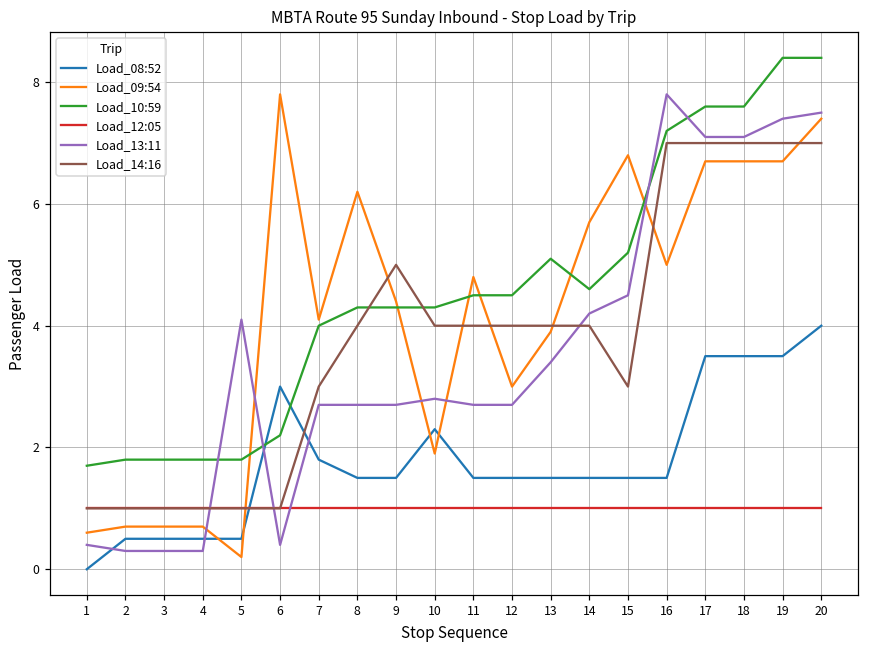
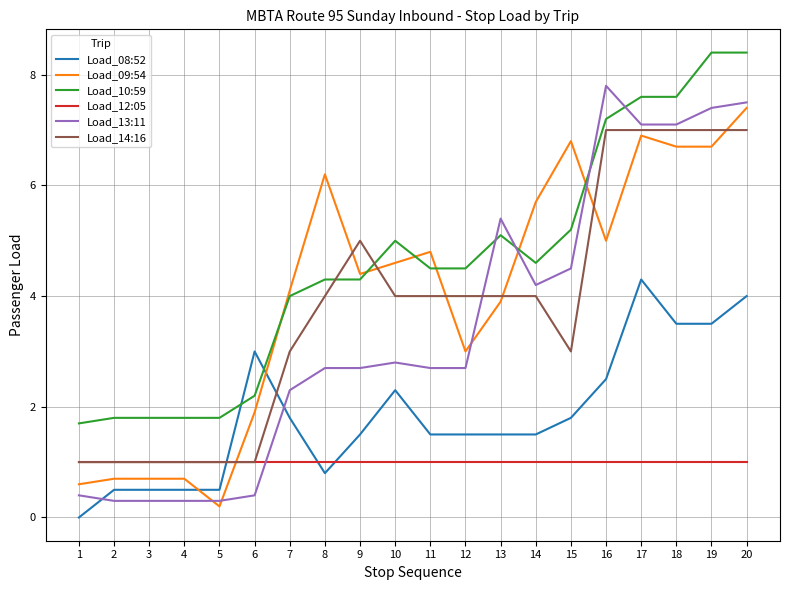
  {
    "Load_08:52": {
      "1": 0.0,
      "2": 0.5,
      "3": 0.5,
      "4": 0.5,
      "5": 0.5,
      "6": 3.0,
      "7": 1.8,
-     "8": 1.5,
+     "8": 0.8,
      "9": 1.5,
      "10": 2.3,
      "11": 1.5,
      "12": 1.5,
      "13": 1.5,
      "14": 1.5,
-     "15": 1.5,
-     "16": 1.5,
-     "17": 3.5,
+     "15": 1.8,
+     "16": 2.5,
+     "17": 4.3,
      "18": 3.5,
      "19": 3.5,
      "20": 4.0
    },
    "Load_09:54": {
      "1": 0.6,
      "2": 0.7,
      "3": 0.7,
      "4": 0.7,
      "5": 0.2,
-     "6": 7.8,
+     "6": 1.9,
      "7": 4.1,
      "8": 6.2,
      "9": 4.4,
-     "10": 1.9,
+     "10": 4.6,
      "11": 4.8,
      "12": 3.0,
      "13": 3.9,
      "14": 5.7,
      "15": 6.8,
      "16": 5.0,
-     "17": 6.7,
+     "17": 6.9,
      "18": 6.7,
      "19": 6.7,
      "20": 7.4
    },
    "Load_10:59": {
      "1": 1.7,
      "2": 1.8,
      "3": 1.8,
      "4": 1.8,
      "5": 1.8,
      "6": 2.2,
      "7": 4.0,
      "8": 4.3,
      "9": 4.3,
-     "10": 4.3,
+     "10": 5.0,
      "11": 4.5,
      "12": 4.5,
      "13": 5.1,
      "14": 4.6,
      "15": 5.2,
      "16": 7.2,
      "17": 7.6,
      "18": 7.6,
      "19": 8.4,
      "20": 8.4
    },
    "Load_12:05": {
      "7": 1.0,
      "8": 1.0,
      "9": 1.0,
      "10": 1.0,
      "11": 1.0,
      "12": 1.0,
      "13": 1.0,
      "14": 1.0,
      "15": 1.0,
      "16": 1.0,
      "17": 1.0,
      "18": 1.0,
      "19": 1.0,
      "20": 1.0
    },
    "Load_13:11": {
      "1": 0.4,
      "2": 0.3,
      "3": 0.3,
      "4": 0.3,
-     "5": 4.1,
+     "5": 0.3,
      "6": 0.4,
-     "7": 2.7,
+     "7": 2.3,
      "8": 2.7,
      "9": 2.7,
      "10": 2.8,
      "11": 2.7,
      "12": 2.7,
-     "13": 3.4,
+     "13": 5.4,
      "14": 4.2,
      "15": 4.5,
      "16": 7.8,
      "17": 7.1,
      "18": 7.1,
      "19": 7.4,
      "20": 7.5
    },
    "Load_14:16": {
      "7": 3.0,
      "8": 4.0,
      "9": 5.0,
      "10": 4.0,
      "11": 4.0,
      "12": 4.0,
      "13": 4.0,
      "14": 4.0,
      "15": 3.0,
      "16": 7.0,
      "17": 7.0,
      "18": 7.0,
      "19": 7.0,
      "20": 7.0
    }
  }
